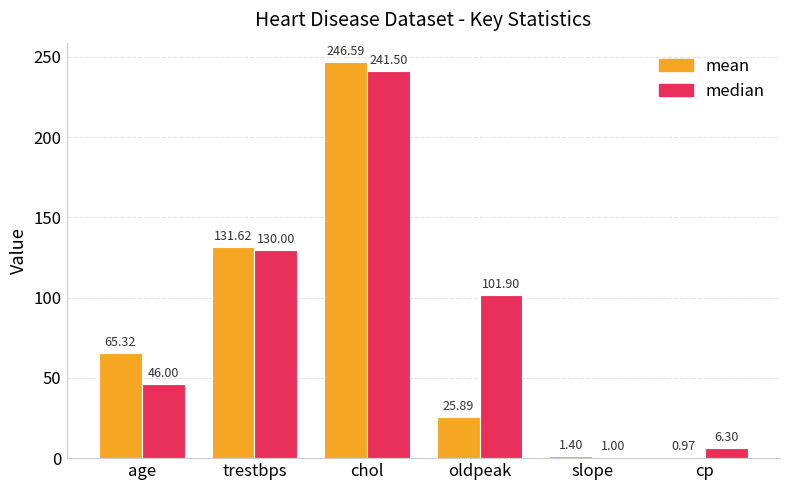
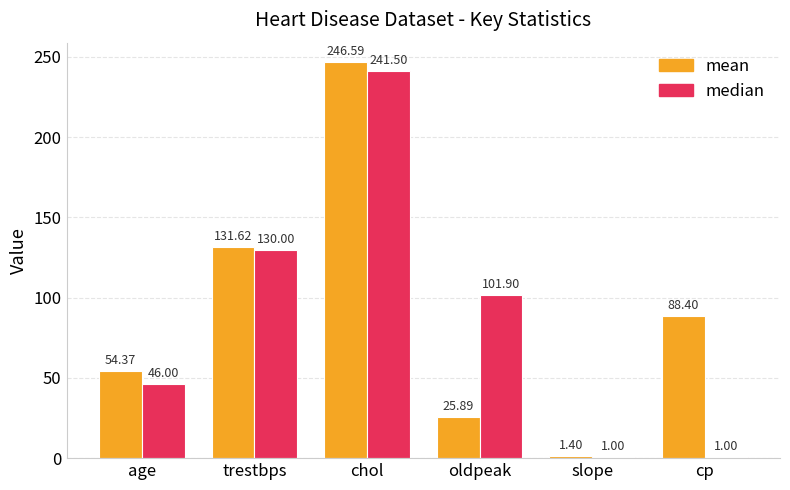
  {
    "mean": {
-     "age": 65.32,
+     "age": 54.37,
      "trestbps": 131.62,
      "chol": 246.59,
      "oldpeak": 25.89,
      "slope": 1.40,
-     "cp": 0.97
+     "cp": 88.40
    },
    "median": {
      "age": 46.00,
      "trestbps": 130.00,
      "chol": 241.50,
      "oldpeak": 101.90,
      "slope": 1.00,
-     "cp": 6.30
+     "cp": 1.00
    }
  }
